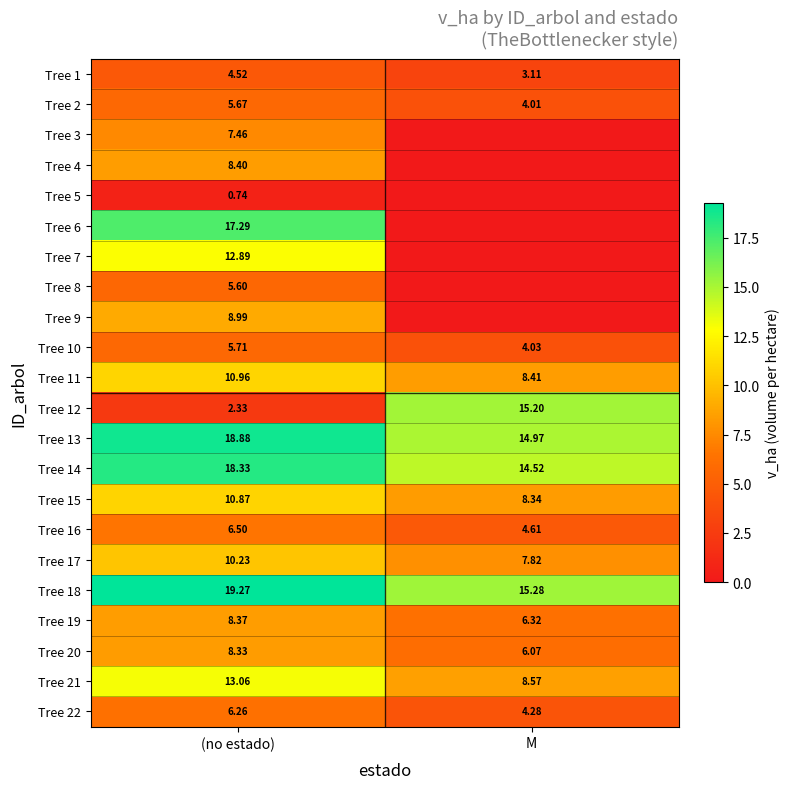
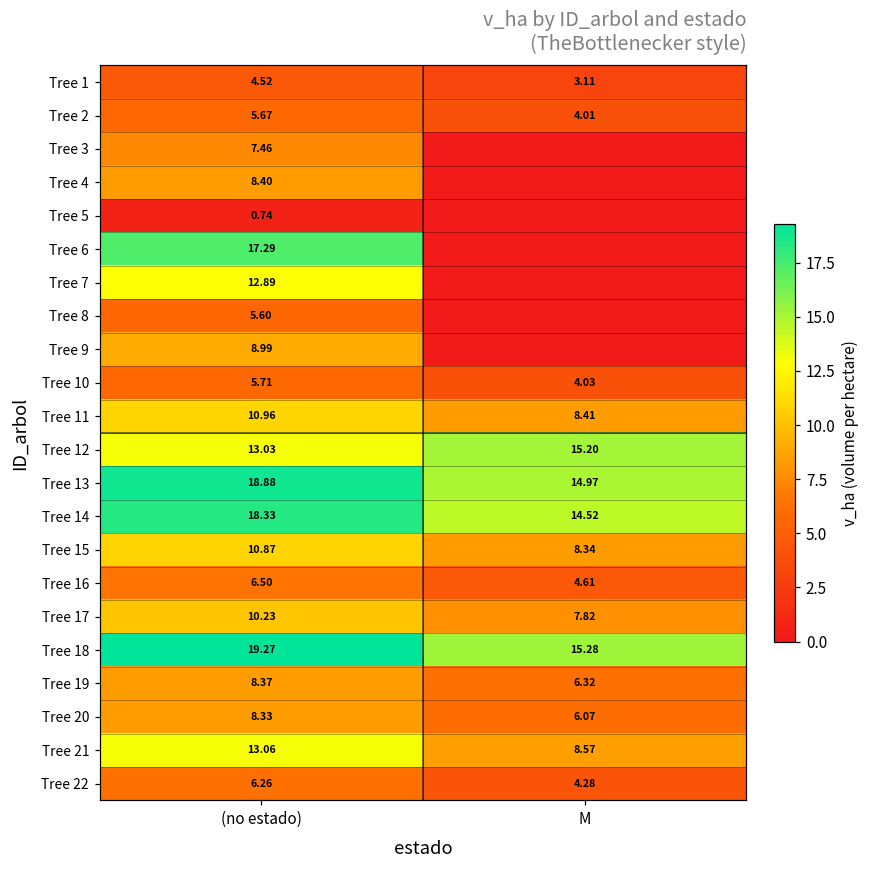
  {
    "Tree 1": {
      "(no estado)": 4.52,
      "M": 3.11
    },
    "Tree 2": {
      "(no estado)": 5.67,
      "M": 4.01
    },
    "Tree 3": {
      "(no estado)": 7.46
    },
    "Tree 4": {
      "(no estado)": 8.40
    },
    "Tree 5": {
      "(no estado)": 0.74
    },
    "Tree 6": {
      "(no estado)": 17.29
    },
    "Tree 7": {
      "(no estado)": 12.89
    },
    "Tree 8": {
      "(no estado)": 5.60
    },
    "Tree 9": {
      "(no estado)": 8.99
    },
    "Tree 10": {
      "(no estado)": 5.71,
      "M": 4.03
    },
    "Tree 11": {
      "(no estado)": 10.96,
      "M": 8.41
    },
    "Tree 12": {
-     "(no estado)": 2.33,
+     "(no estado)": 13.03,
      "M": 15.20
    },
    "Tree 13": {
      "(no estado)": 18.88,
      "M": 14.97
    },
    "Tree 14": {
      "(no estado)": 18.33,
      "M": 14.52
    },
    "Tree 15": {
      "(no estado)": 10.87,
      "M": 8.34
    },
    "Tree 16": {
      "(no estado)": 6.50,
      "M": 4.61
    },
    "Tree 17": {
      "(no estado)": 10.23,
      "M": 7.82
    },
    "Tree 18": {
      "(no estado)": 19.27,
      "M": 15.28
    },
    "Tree 19": {
      "(no estado)": 8.37,
      "M": 6.32
    },
    "Tree 20": {
      "(no estado)": 8.33,
      "M": 6.07
    },
    "Tree 21": {
      "(no estado)": 13.06,
      "M": 8.57
    },
    "Tree 22": {
      "(no estado)": 6.26,
      "M": 4.28
    }
  }
